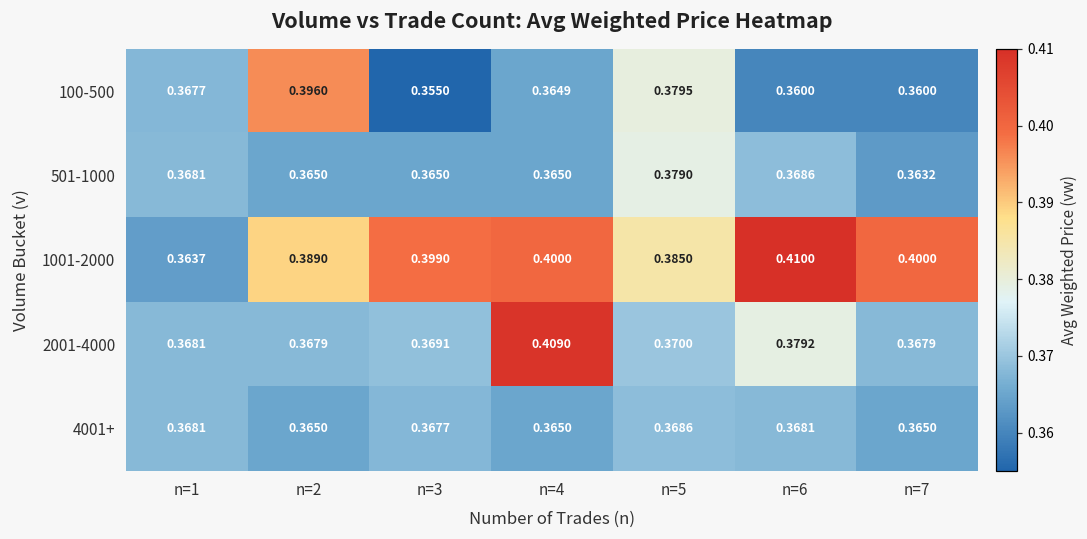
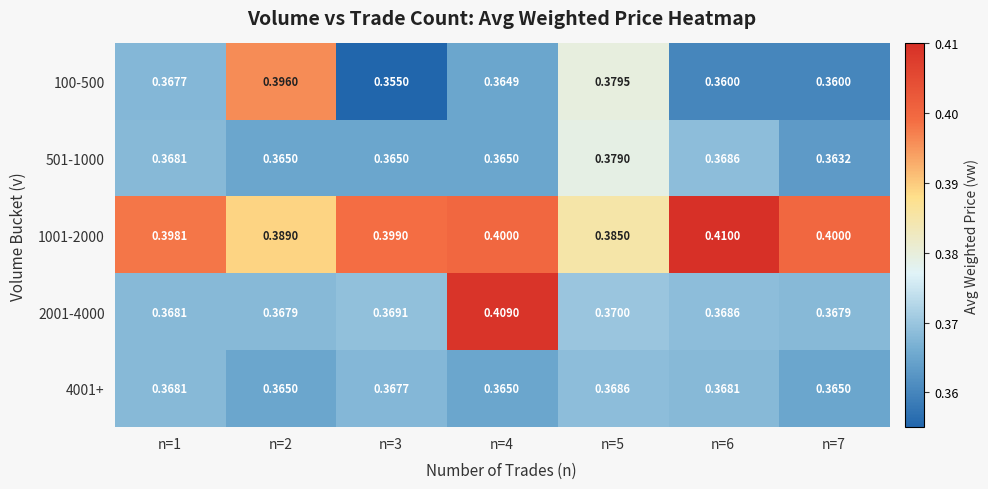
  {
    "100-500": {
      "n=1": 0.3677,
      "n=2": 0.3960,
      "n=3": 0.3550,
      "n=4": 0.3649,
      "n=5": 0.3795,
      "n=6": 0.3600,
      "n=7": 0.3600
    },
    "501-1000": {
      "n=1": 0.3681,
      "n=2": 0.3650,
      "n=3": 0.3650,
      "n=4": 0.3650,
      "n=5": 0.3790,
      "n=6": 0.3686,
      "n=7": 0.3632
    },
    "1001-2000": {
-     "n=1": 0.3637,
+     "n=1": 0.3981,
      "n=2": 0.3890,
      "n=3": 0.3990,
      "n=4": 0.4000,
      "n=5": 0.3850,
      "n=6": 0.4100,
      "n=7": 0.4000
    },
    "2001-4000": {
      "n=1": 0.3681,
      "n=2": 0.3679,
      "n=3": 0.3691,
      "n=4": 0.4090,
      "n=5": 0.3700,
-     "n=6": 0.3792,
+     "n=6": 0.3686,
      "n=7": 0.3679
    },
    "4001+": {
      "n=1": 0.3681,
      "n=2": 0.3650,
      "n=3": 0.3677,
      "n=4": 0.3650,
      "n=5": 0.3686,
      "n=6": 0.3681,
      "n=7": 0.3650
    }
  }
